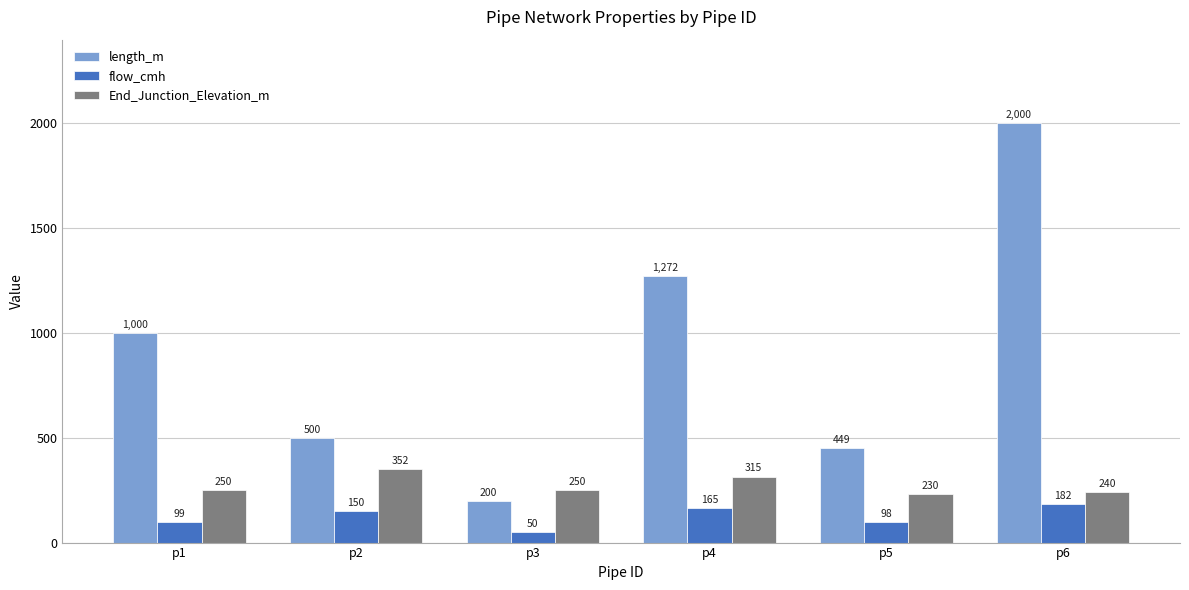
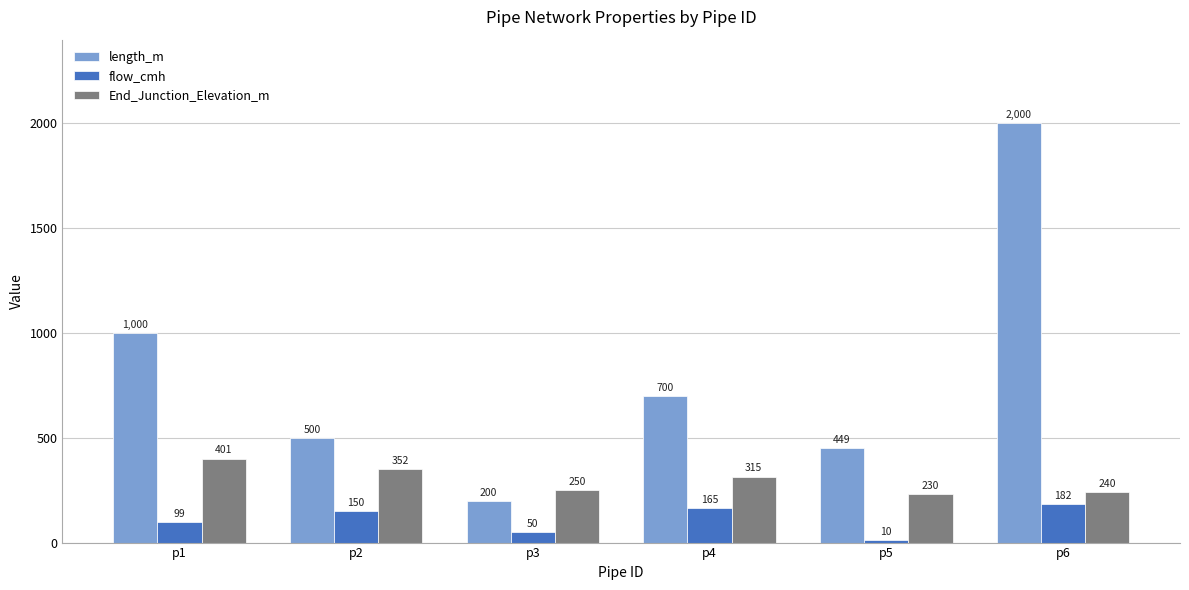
  {
    "length_m": {
      "p1": "1,000",
      "p2": "500",
      "p3": "200",
-     "p4": "1,272",
+     "p4": "700",
      "p5": "449",
      "p6": "2,000"
    },
    "flow_cmh": {
      "p1": "99",
      "p2": "150",
      "p3": "50",
      "p4": "165",
-     "p5": "98",
+     "p5": "10",
      "p6": "182"
    },
    "End_Junction_Elevation_m": {
-     "p1": "250",
+     "p1": "401",
      "p2": "352",
      "p3": "250",
      "p4": "315",
      "p5": "230",
      "p6": "240"
    }
  }
